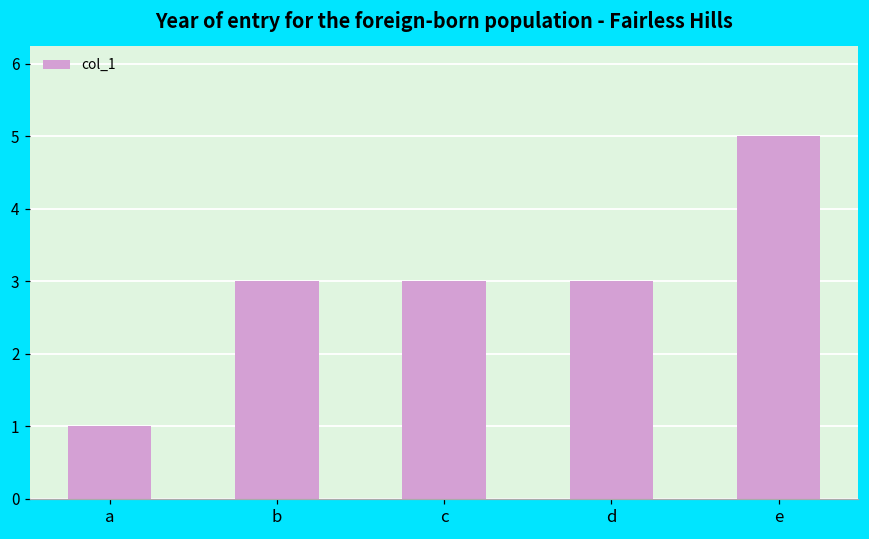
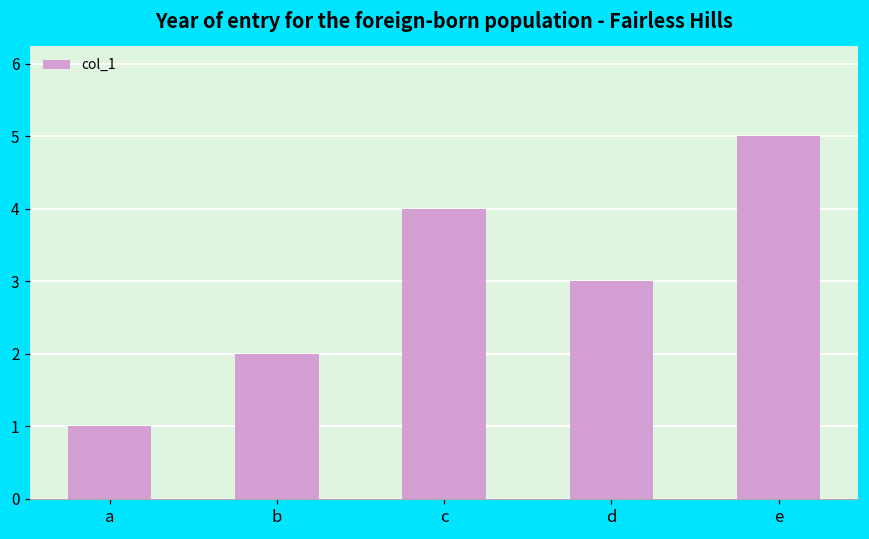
  {
    "a": 1,
-   "b": 3,
-   "c": 3,
+   "b": 2,
+   "c": 4,
    "d": 3,
    "e": 5
  }
